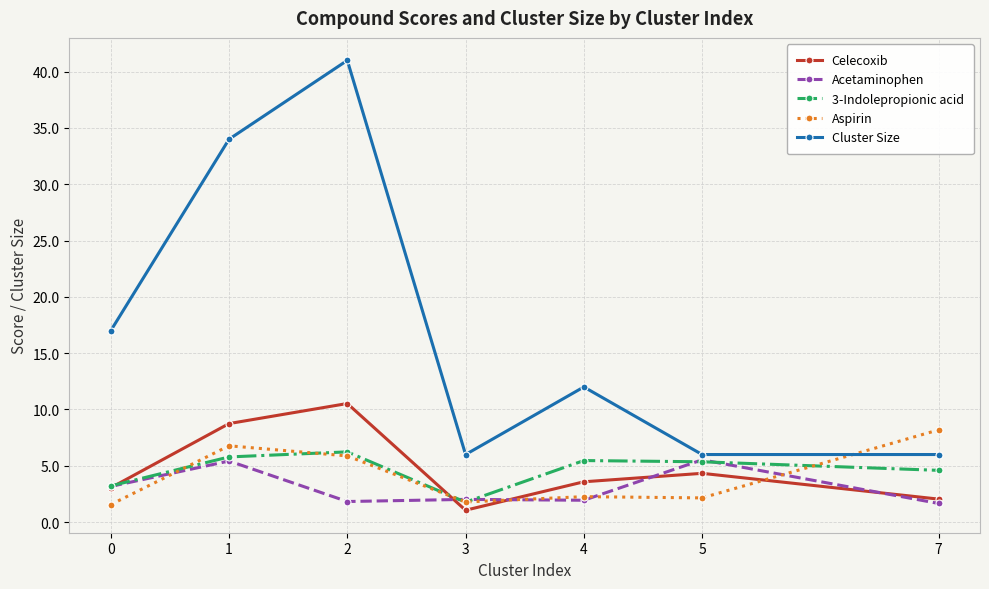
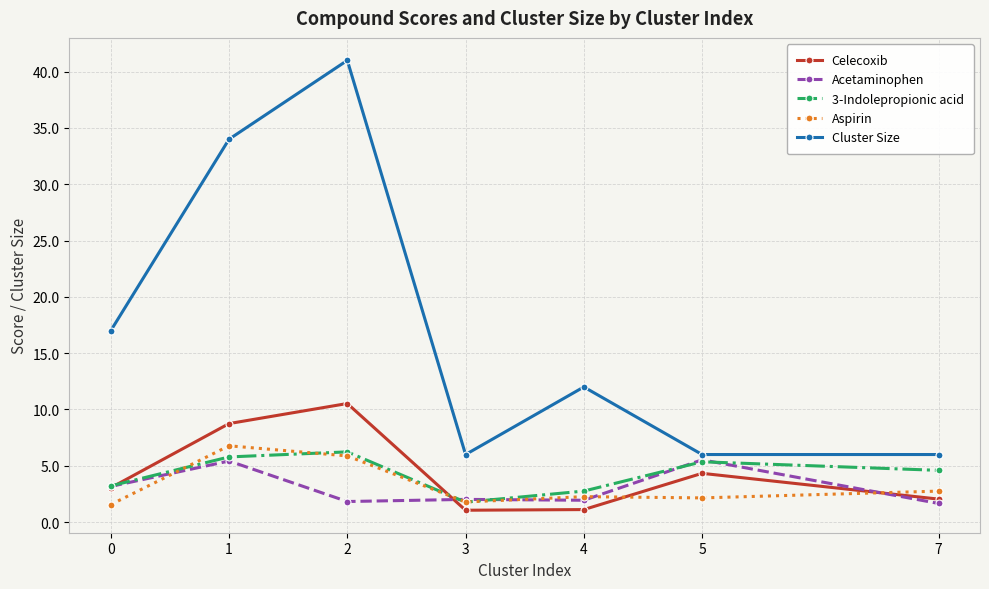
  {
    "Celecoxib": {
      "1": 8.7,
      "2": 10.5,
      "3": 1.1,
-     "4": 3.6,
+     "4": 1.1,
      "5": 4.3,
      "7": 2.0
    },
    "Acetaminophen": {
      "1": 5.4,
      "2": 1.8,
      "3": 2.0,
      "4": 1.9,
      "7": 1.7
    },
    "3-Indolepropionic acid": {
      "1": 5.8,
      "2": 6.2,
-     "4": 5.5,
+     "4": 2.8,
      "7": 4.6
    },
    "Aspirin": {
      "0": 1.6,
      "1": 6.8,
      "2": 5.9,
      "4": 2.3,
      "5": 2.1,
-     "7": 8.2
+     "7": 2.8
    },
    "Cluster Size": {
      "0": 17.0,
      "1": 34.0,
      "2": 41.0,
      "3": 6.0,
      "4": 12.0,
      "5": 6.0,
      "7": 6.0
    }
  }
